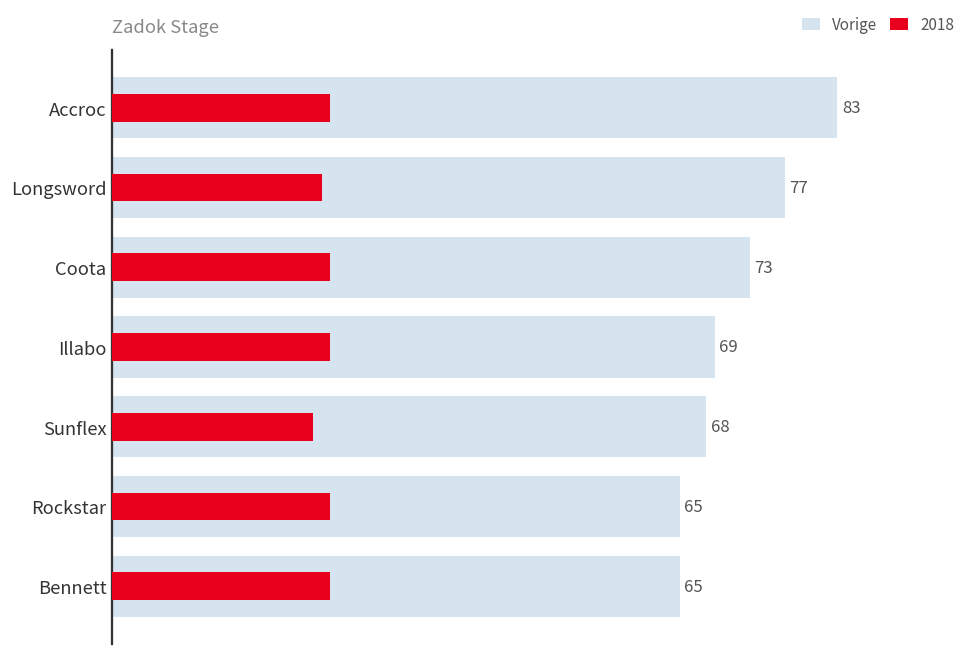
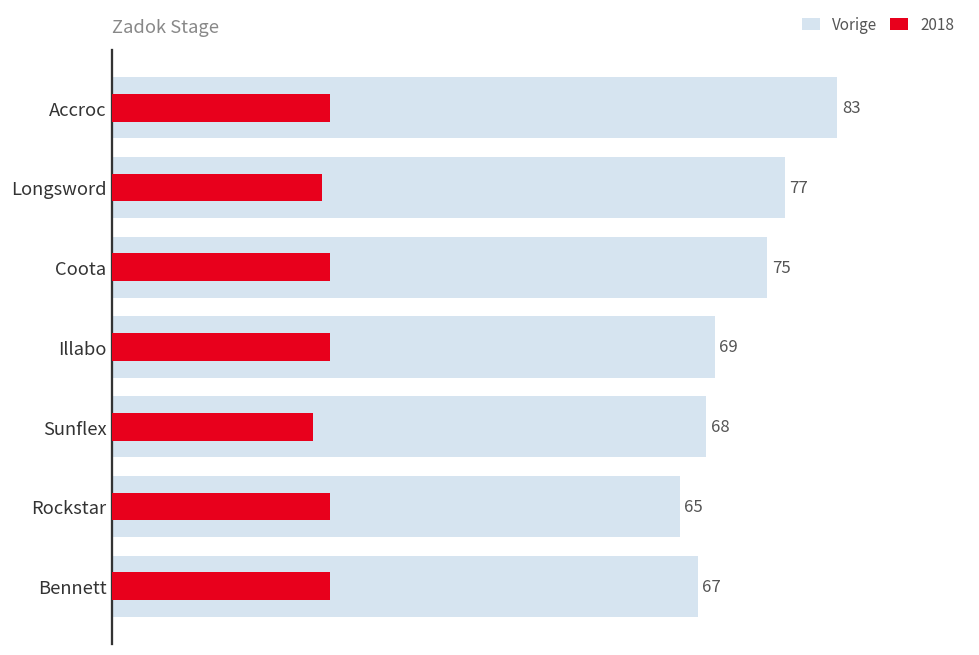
  {
    "Vorige": {
      "Accroc": 83,
      "Longsword": 77,
-     "Coota": 73,
+     "Coota": 75,
      "Illabo": 69,
      "Sunflex": 68,
      "Rockstar": 65,
-     "Bennett": 65
+     "Bennett": 67
    }
  }
